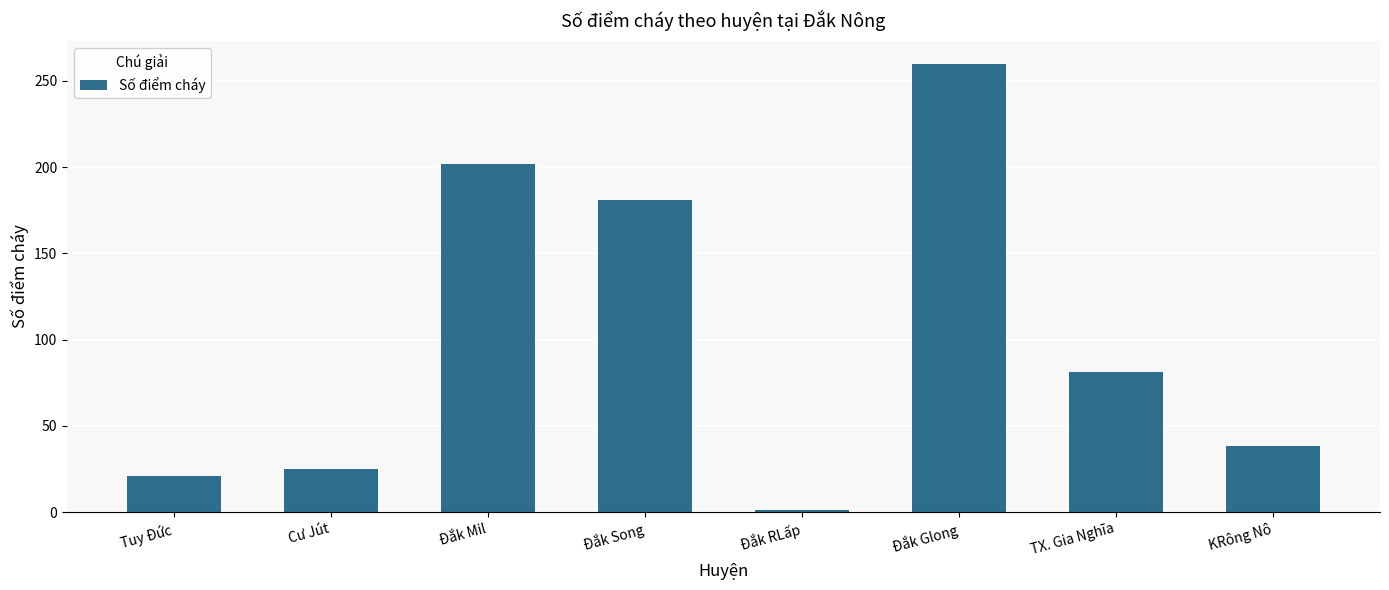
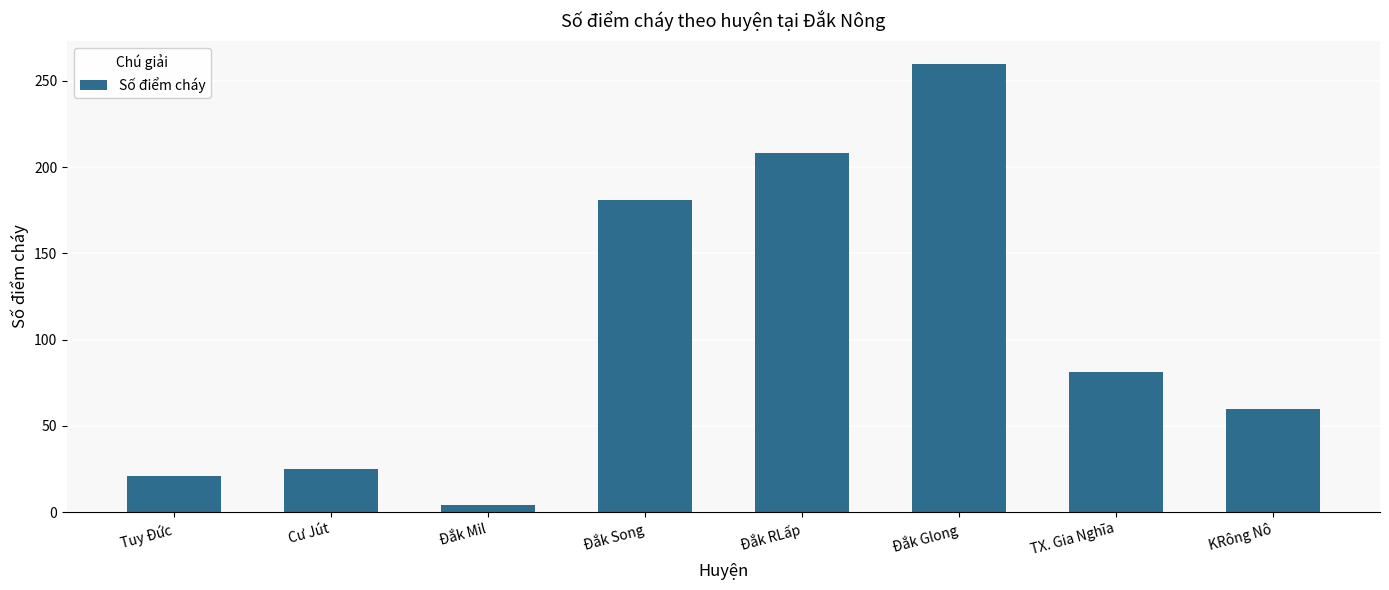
  {
    "Tuy Đức": 21,
    "Cư Jút": 25,
-   "Đắk Mil": 202,
+   "Đắk Mil": 4,
    "Đắk Song": 181,
-   "Đắk RLấp": 1,
+   "Đắk RLấp": 208,
    "Đắk Glong": 260,
    "TX. Gia Nghĩa": 81,
-   "KRông Nô": 38
+   "KRông Nô": 60
  }
